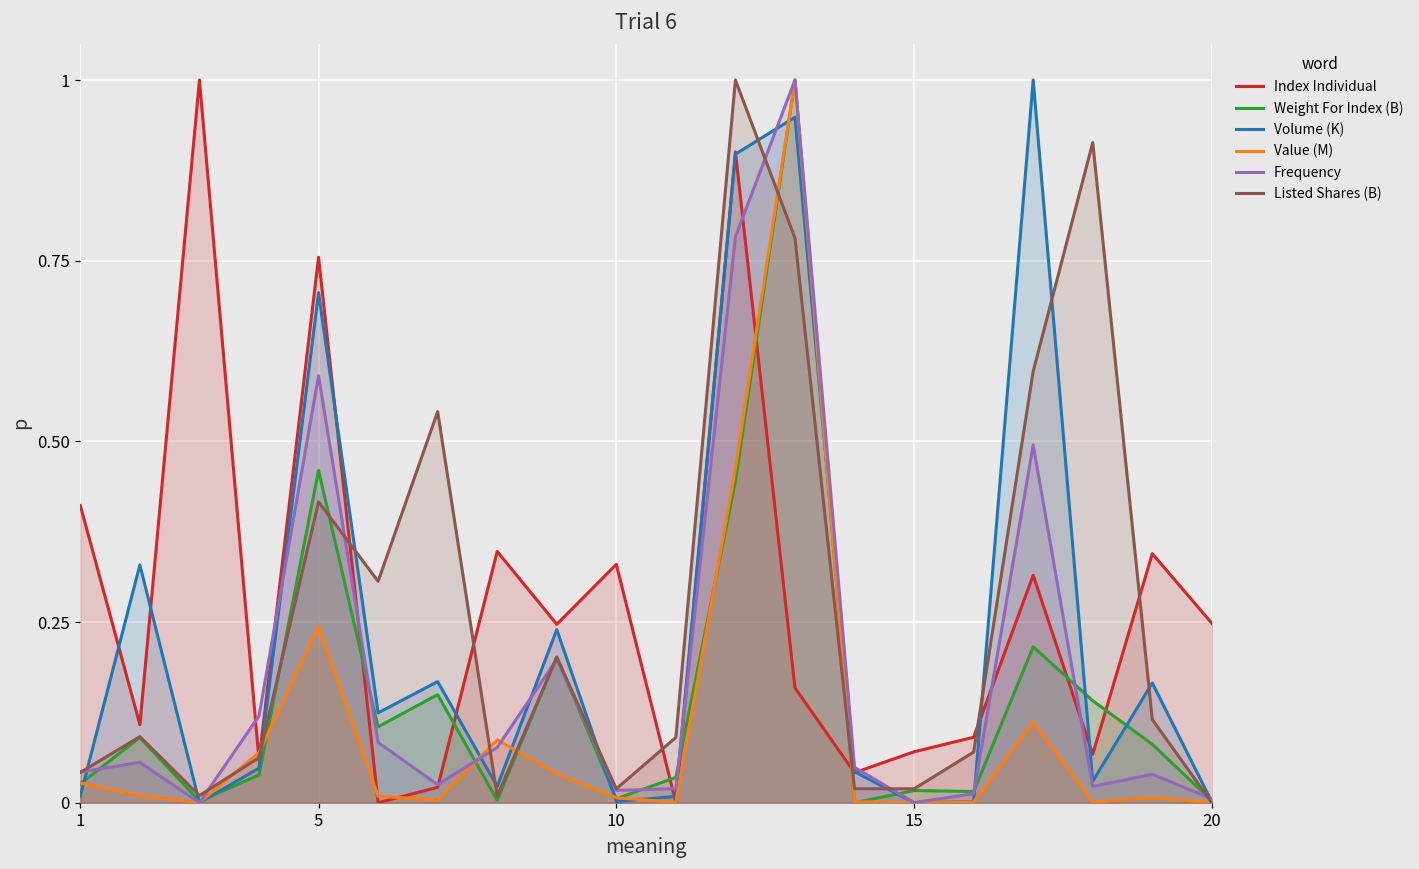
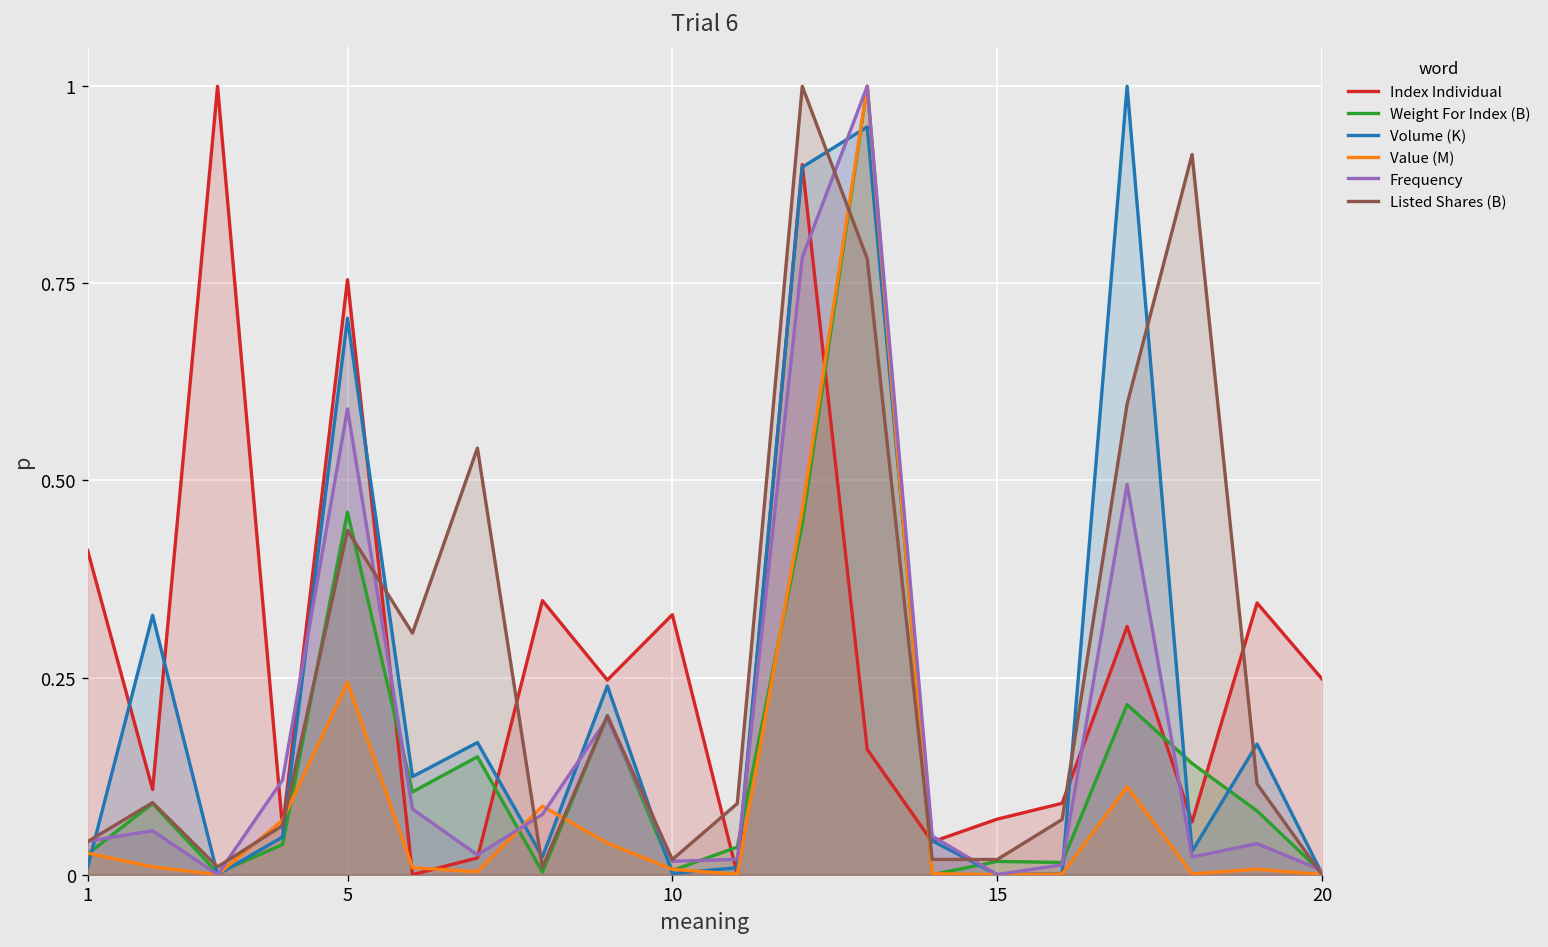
  {
    "Index Individual": {
      "1": 0.41,
      "5": 0.75,
      "10": 0.33,
      "15": 0.07,
      "20": 0.25
    },
    "Weight For Index (B)": {
      "5": 0.46
    },
    "Volume (K)": {
      "1": 0.01,
      "5": 0.71
    },
    "Value (M)": {
      "5": 0.24
    },
    "Frequency": {
      "5": 0.59
    },
    "Listed Shares (B)": {
-     "5": 0.42
+     "5": 0.44
    }
  }
